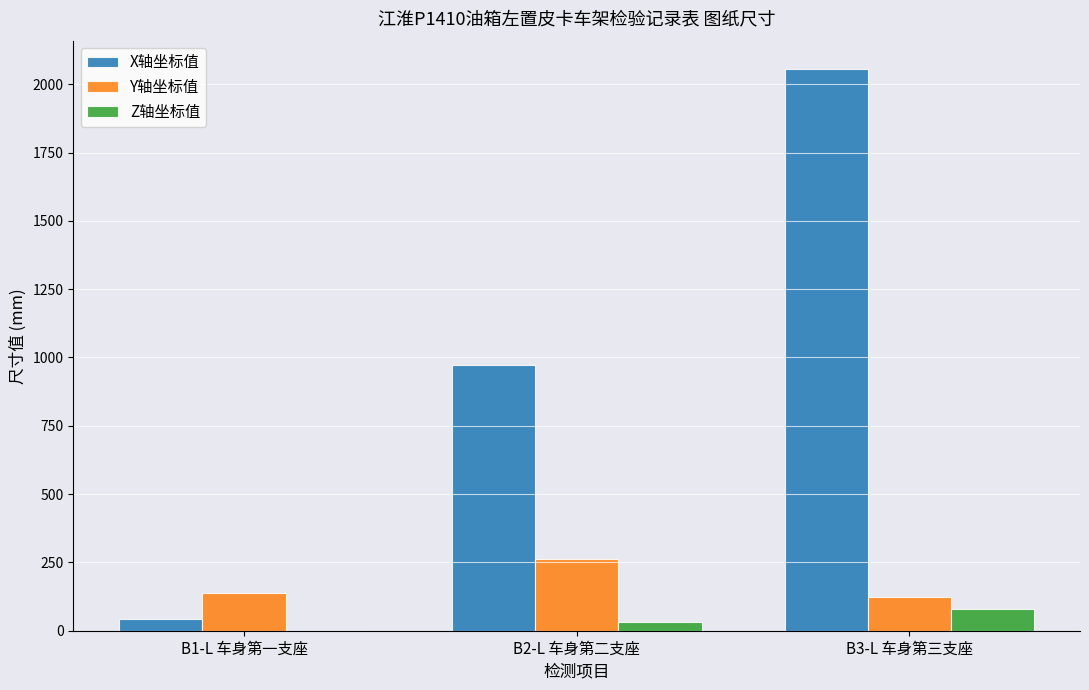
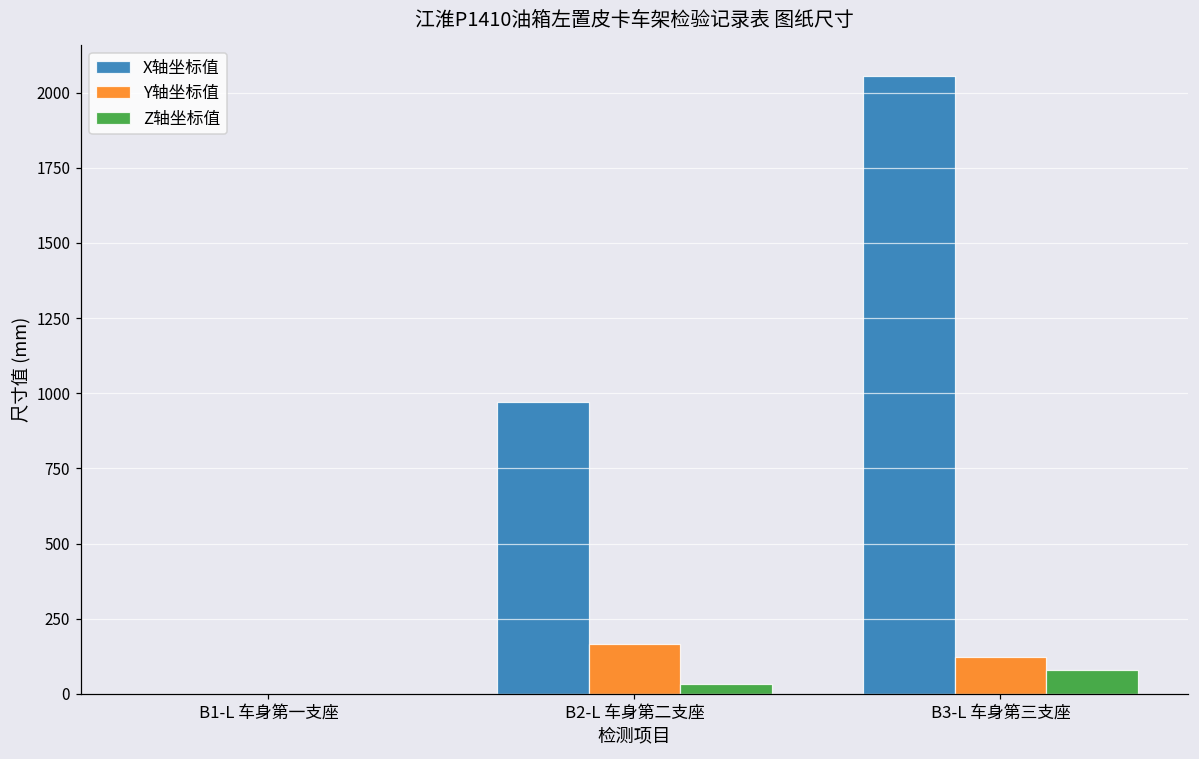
  {
    "X轴坐标值": {
-     "B1-L 车身第一支座": 40,
+     "B1-L 车身第一支座": 0,
      "B2-L 车身第二支座": 970,
      "B3-L 车身第三支座": 2060
    },
    "Y轴坐标值": {
-     "B1-L 车身第一支座": 140,
-     "B2-L 车身第二支座": 260,
+     "B1-L 车身第一支座": 0,
+     "B2-L 车身第二支座": 170,
      "B3-L 车身第三支座": 120
    },
    "Z轴坐标值": {
      "B1-L 车身第一支座": 0,
      "B2-L 车身第二支座": 30,
      "B3-L 车身第三支座": 80
    }
  }
